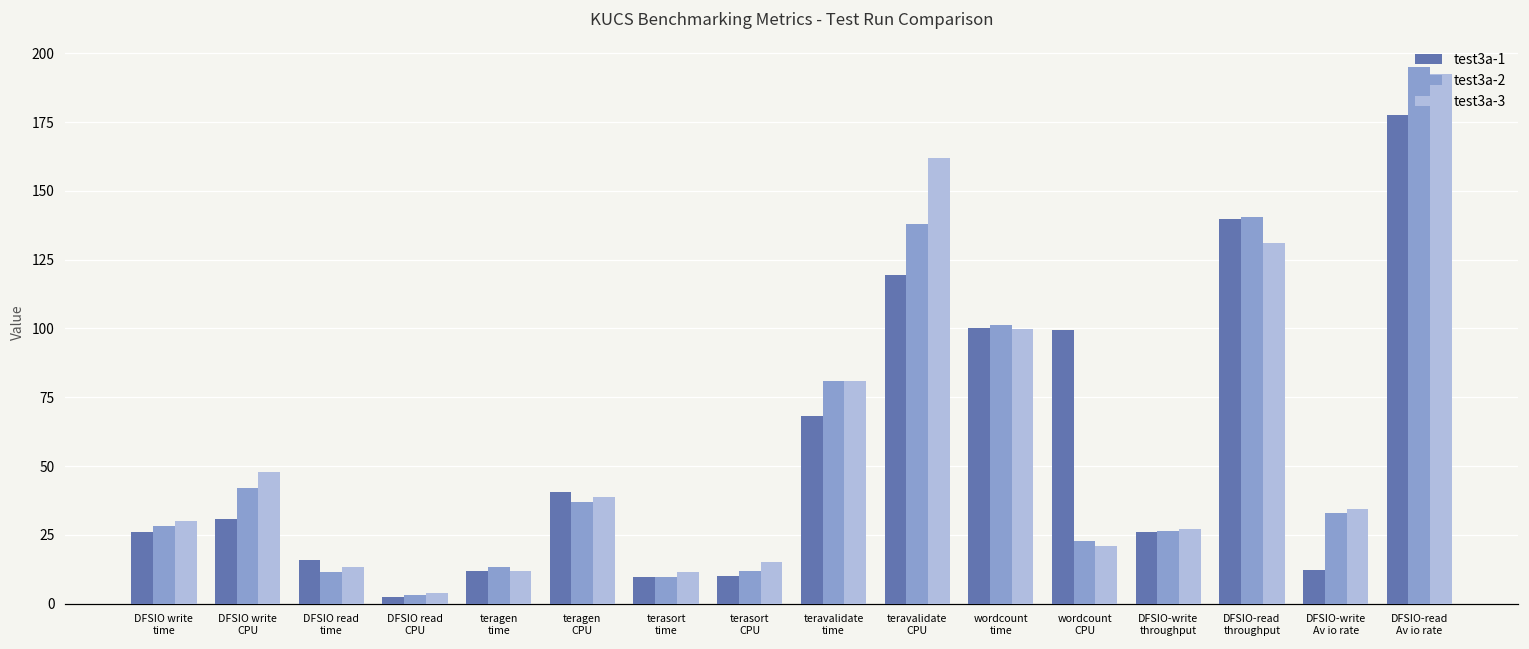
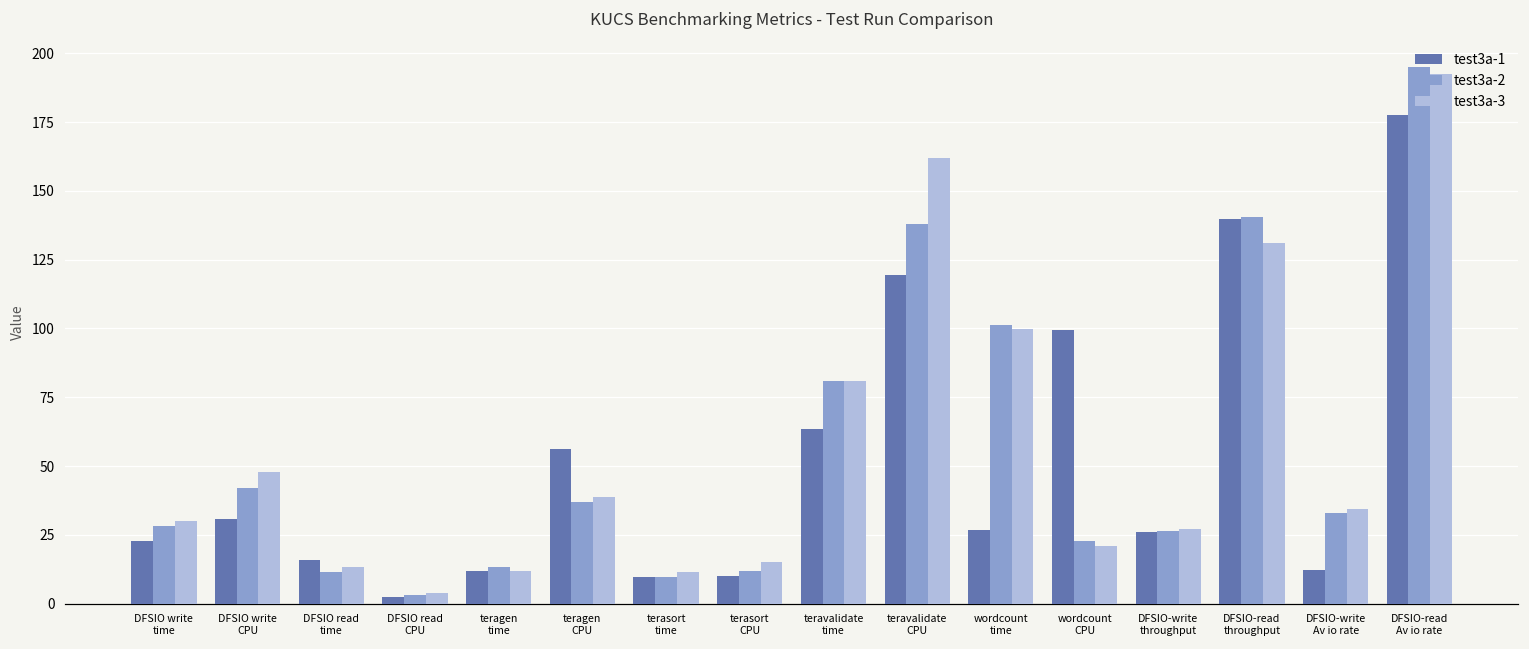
  {
    "test3a-1": {
-     "DFSIO write time": 26,
+     "DFSIO write time": 23,
      "DFSIO write CPU": 31,
      "DFSIO read time": 16,
      "DFSIO read CPU": 2,
      "teragen time": 12,
-     "teragen CPU": 41,
+     "teragen CPU": 56,
      "terasort time": 10,
      "terasort CPU": 10,
-     "teravalidate time": 68,
+     "teravalidate time": 64,
      "teravalidate CPU": 119,
-     "wordcount time": 100,
+     "wordcount time": 27,
      "wordcount CPU": 100,
      "DFSIO-write throughput": 26,
      "DFSIO-read throughput": 140,
      "DFSIO-write Av io rate": 12,
      "DFSIO-read Av io rate": 177
    }
  }
